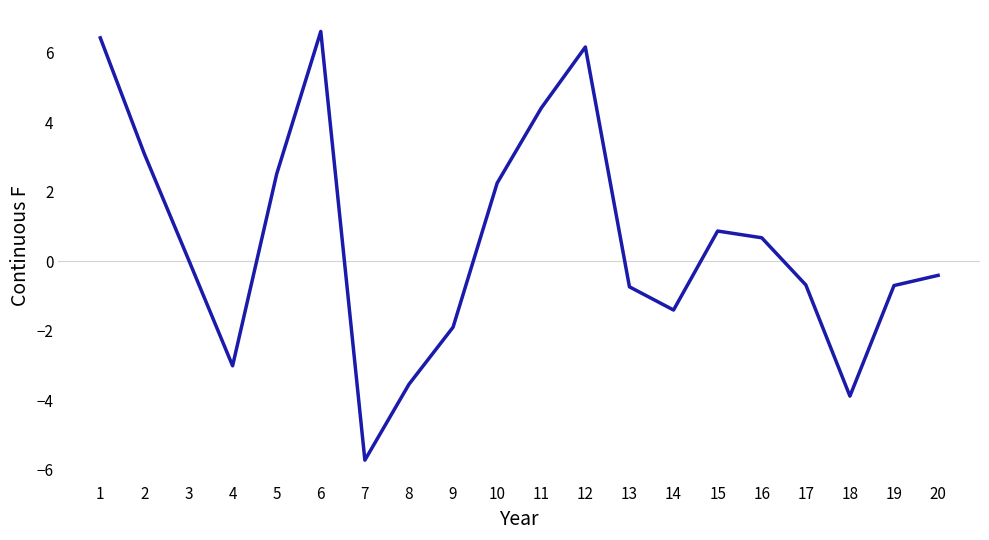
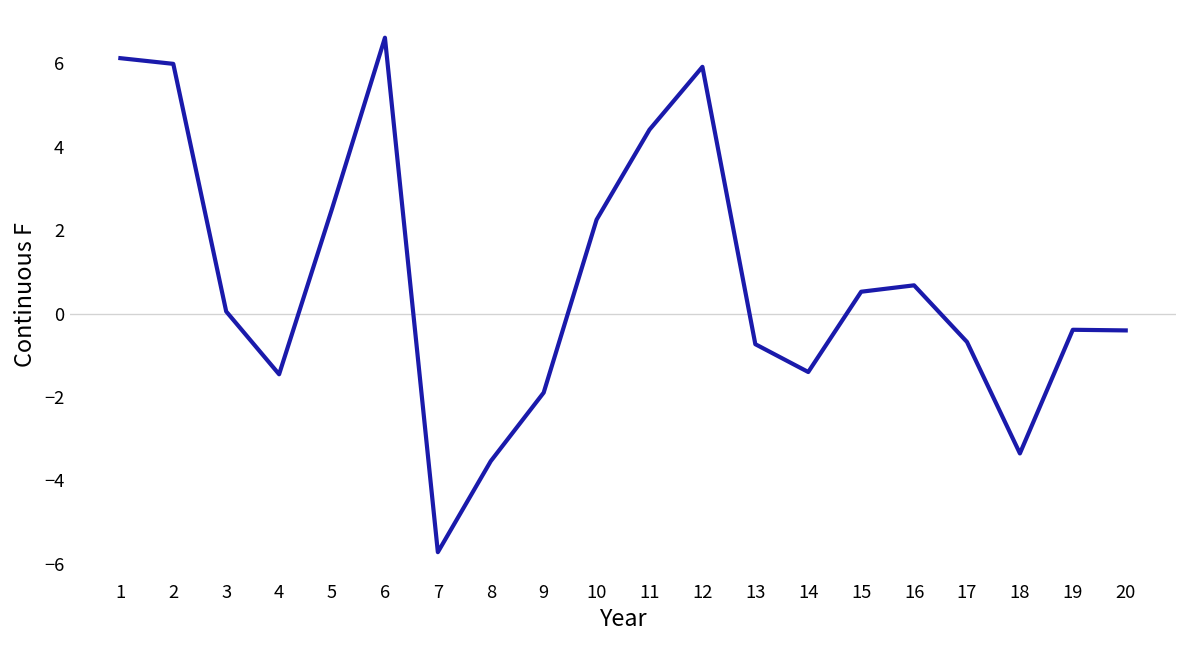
  {
-   "1": 6.4,
-   "2": 3.1,
+   "1": 6.1,
+   "2": 6.0,
    "3": 0.1,
-   "4": -3.0,
+   "4": -1.5,
    "5": 2.5,
    "6": 6.6,
    "7": -5.7,
    "8": -3.5,
    "9": -1.9,
    "10": 2.3,
    "11": 4.4,
-   "12": 6.2,
+   "12": 5.9,
    "13": -0.7,
    "14": -1.4,
-   "15": 0.9,
+   "15": 0.5,
    "16": 0.7,
    "17": -0.7,
-   "18": -3.9,
-   "19": -0.7,
+   "18": -3.4,
+   "19": -0.4,
    "20": -0.4
  }
